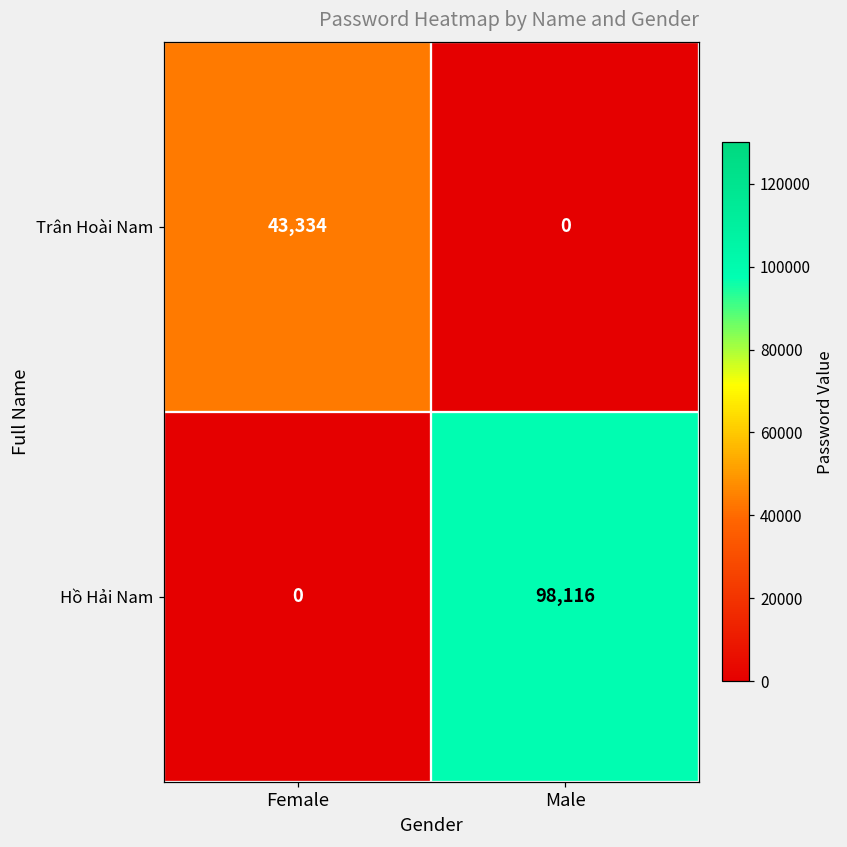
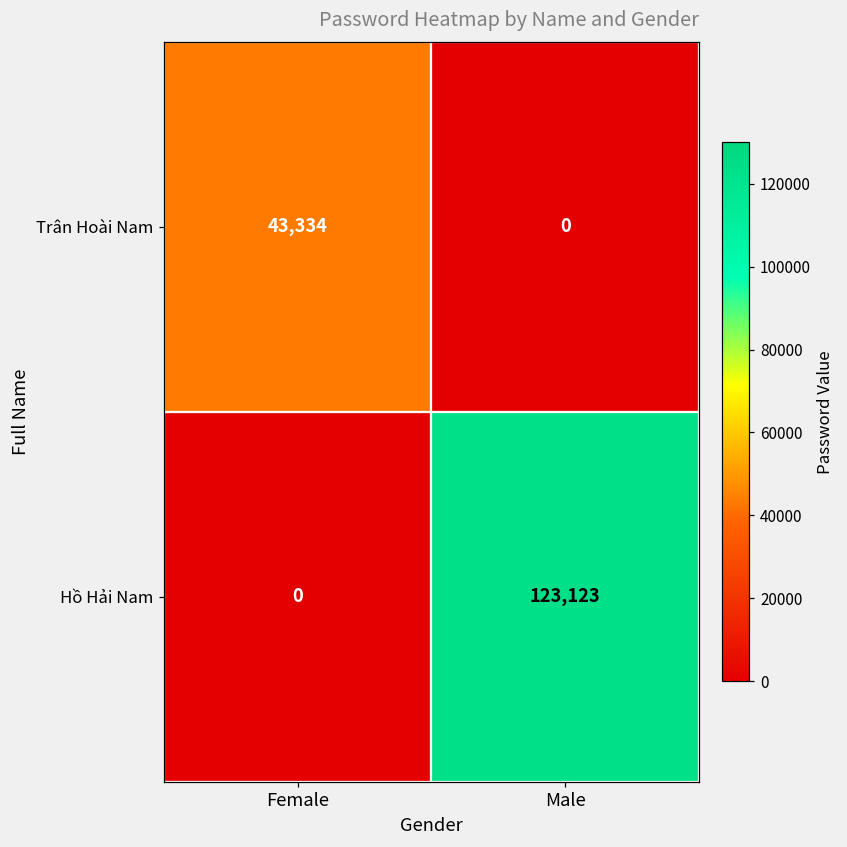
  {
    "Trân Hoài Nam": {
      "Female": "43,334",
      "Male": "0"
    },
    "Hồ Hải Nam": {
      "Female": "0",
-     "Male": "98,116"
+     "Male": "123,123"
    }
  }
